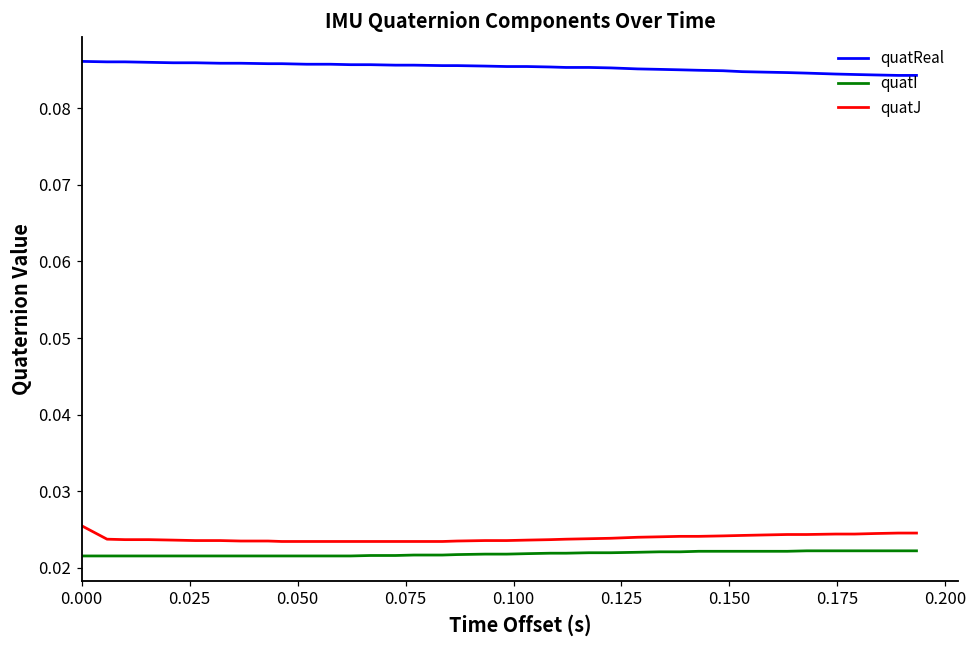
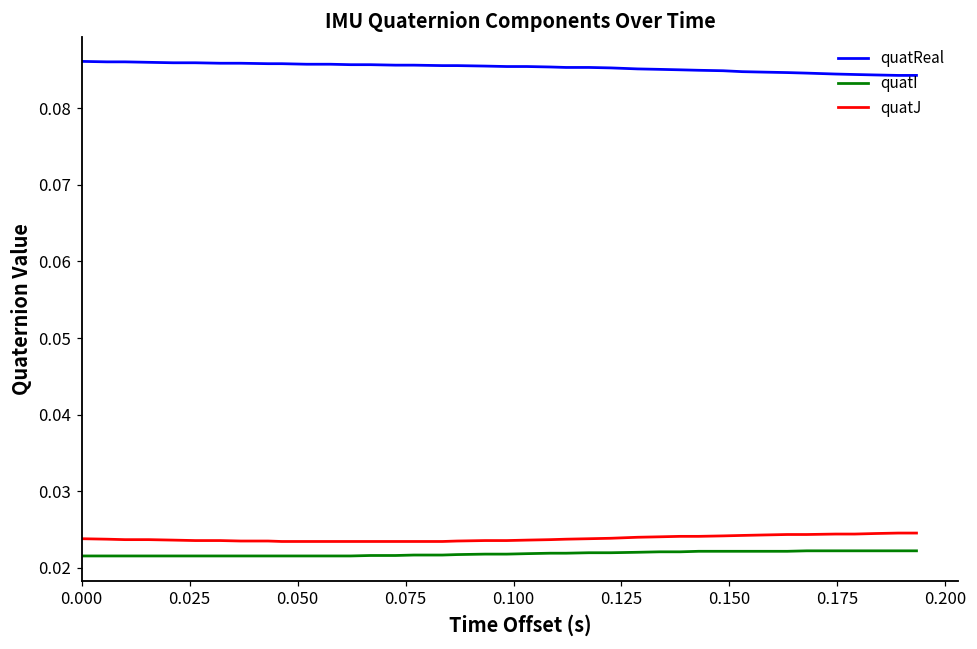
  {
    "quatReal": {
      "0.000": 0.086
    },
    "quatI": {
      "0.000": 0.022
    },
    "quatJ": {
-     "0.000": 0.026
+     "0.000": 0.024
    }
  }
